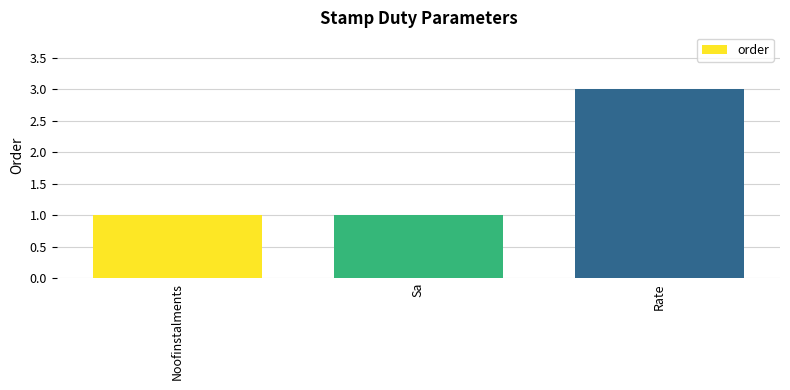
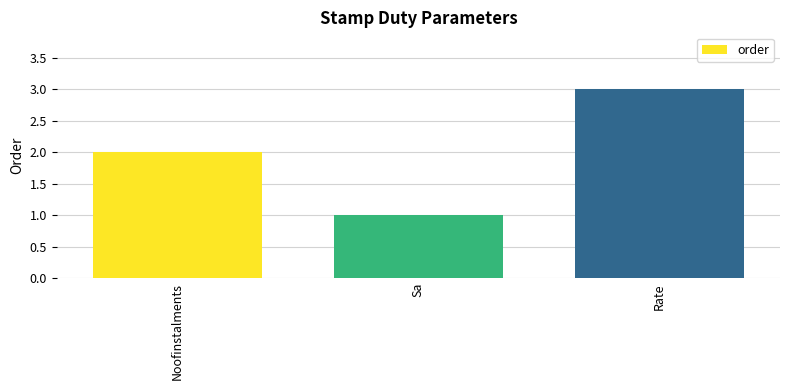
  {
-   "Noofinstalments": 1,
+   "Noofinstalments": 2,
    "Sa": 1,
    "Rate": 3
  }
